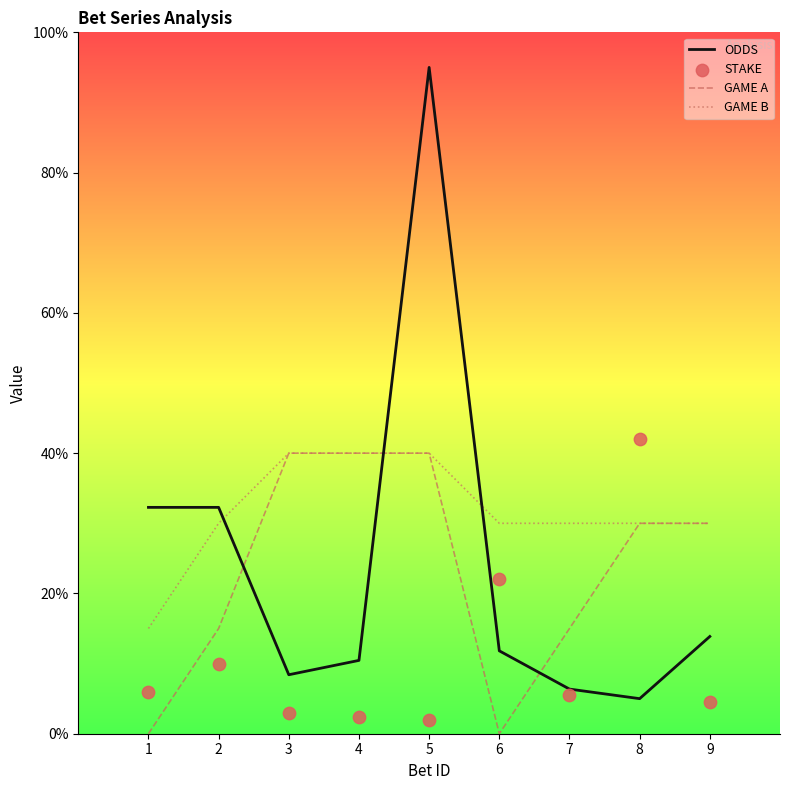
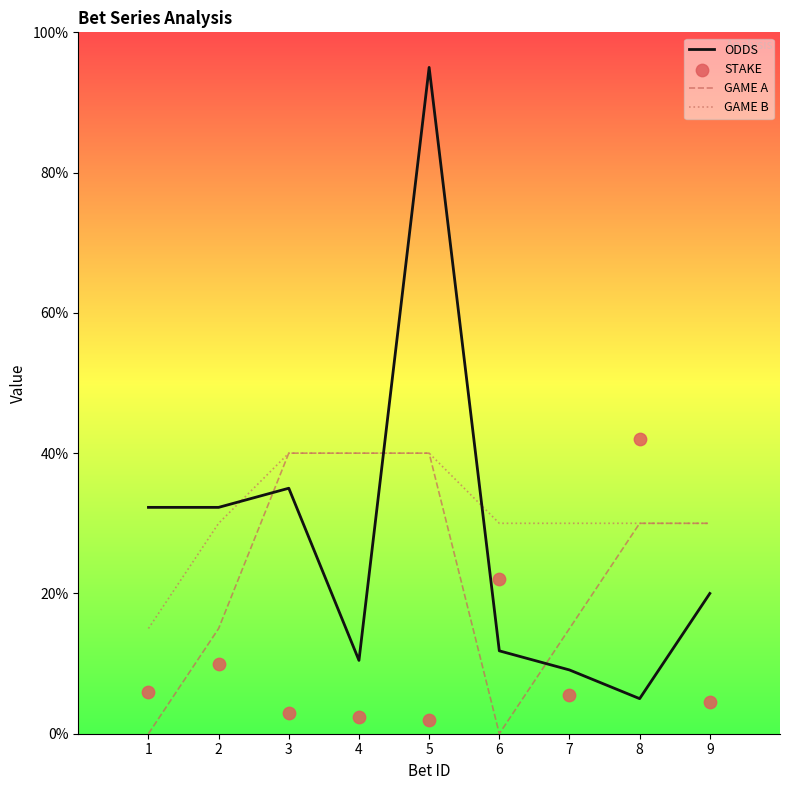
  {
    "ODDS": {
      "1": "32%",
      "2": "32%",
-     "3": "8%",
+     "3": "35%",
      "4": "10%",
      "5": "95%",
      "6": "12%",
-     "7": "6%",
+     "7": "9%",
      "8": "5%",
-     "9": "14%"
+     "9": "20%"
    }
  }
